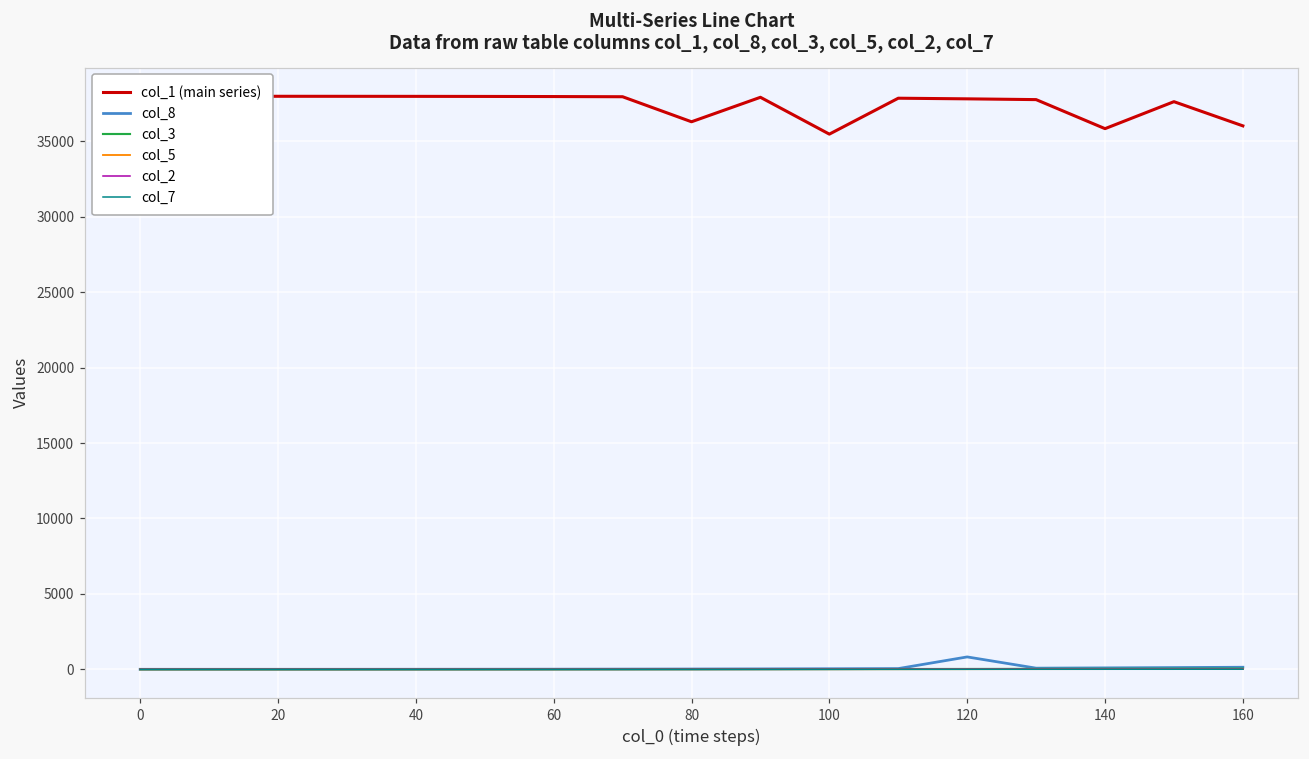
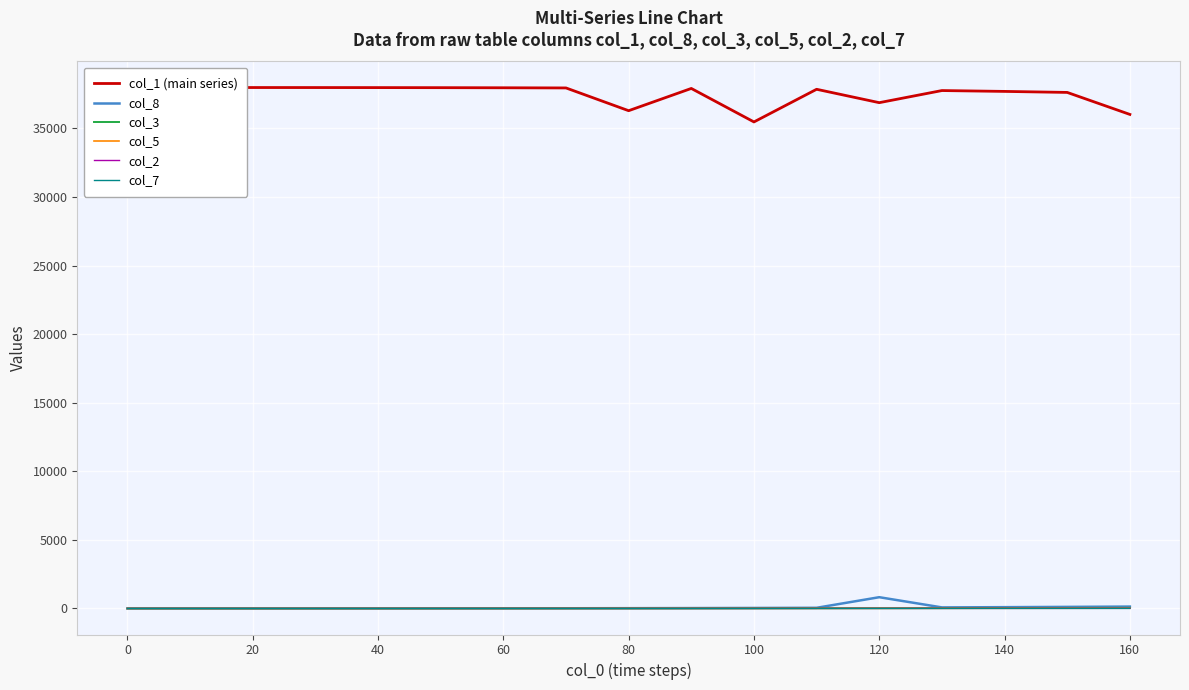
  {
    "col_1 (main series)": {
      "20": 38000,
      "40": 38000,
      "60": 38000,
      "80": 36300,
      "100": 35500,
-     "120": 37800,
-     "140": 35800,
+     "120": 36900,
+     "140": 37700,
      "160": 36000
    },
    "col_8": {
      "120": 800
    },
    "col_7": {
      "120": 0
    }
  }
